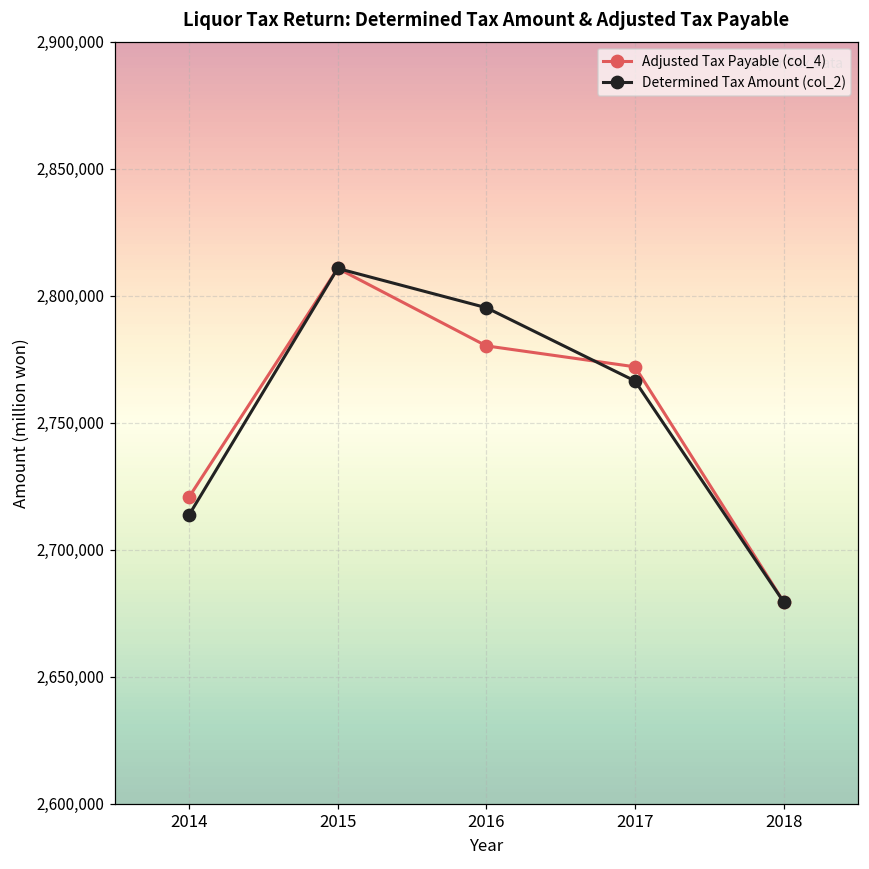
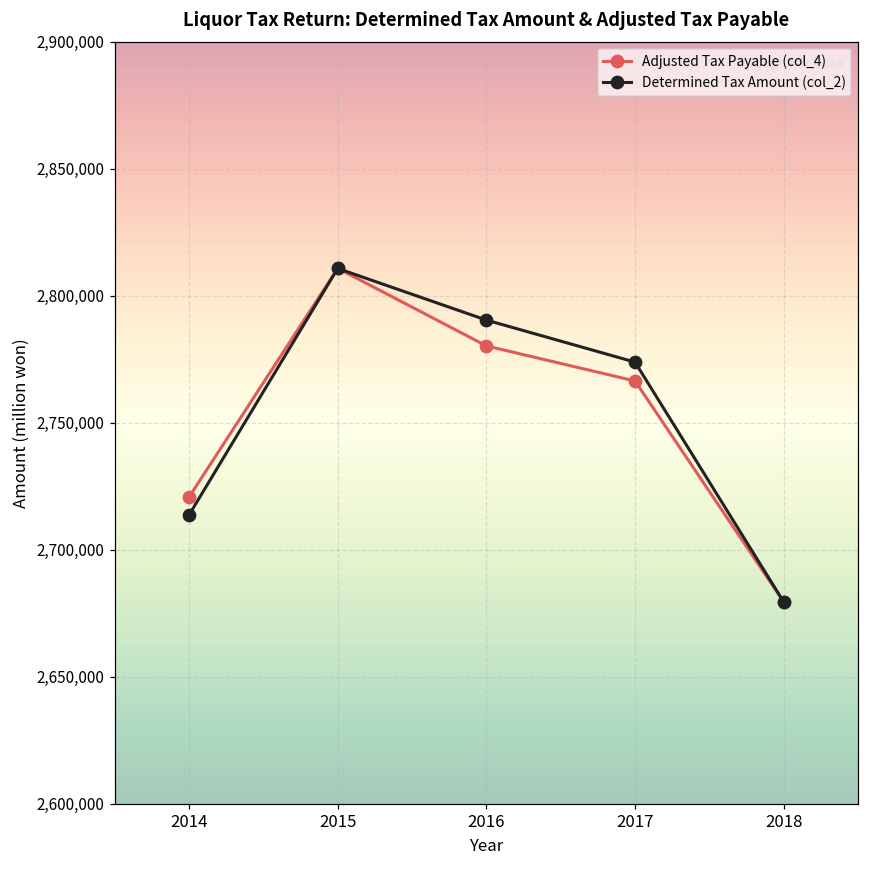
  {
    "Adjusted Tax Payable (col_4)": {
      "2014": "2,721,000",
      "2016": "2,780,000",
-     "2017": "2,772,000"
+     "2017": "2,766,000"
    },
    "Determined Tax Amount (col_2)": {
      "2014": "2,714,000",
-     "2016": "2,795,000",
-     "2017": "2,766,000"
+     "2016": "2,790,000",
+     "2017": "2,774,000"
    }
  }
